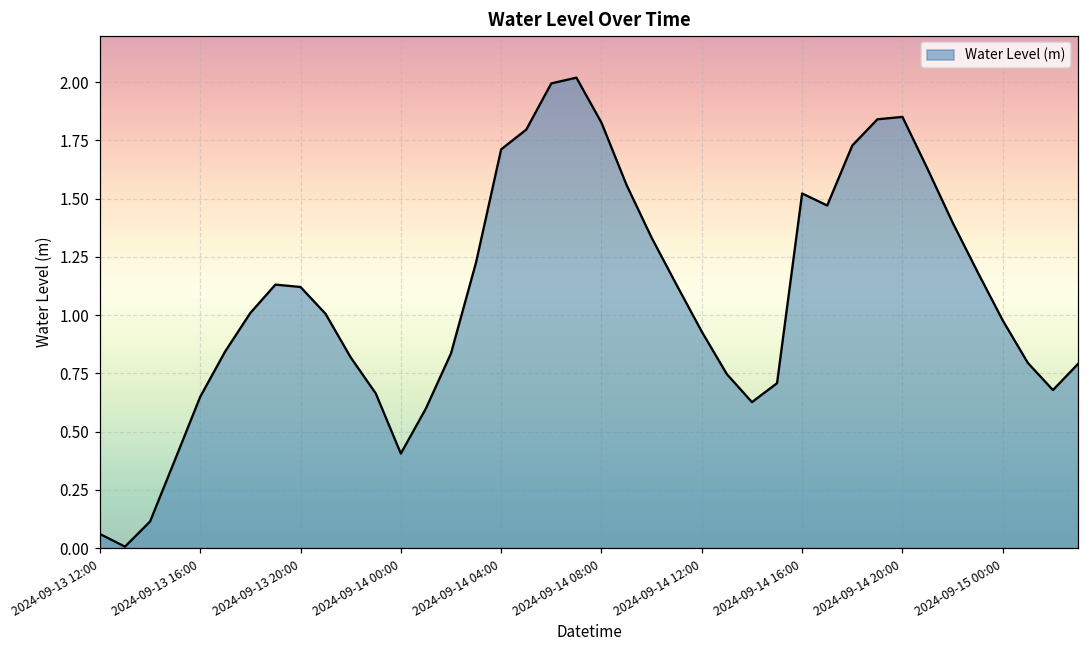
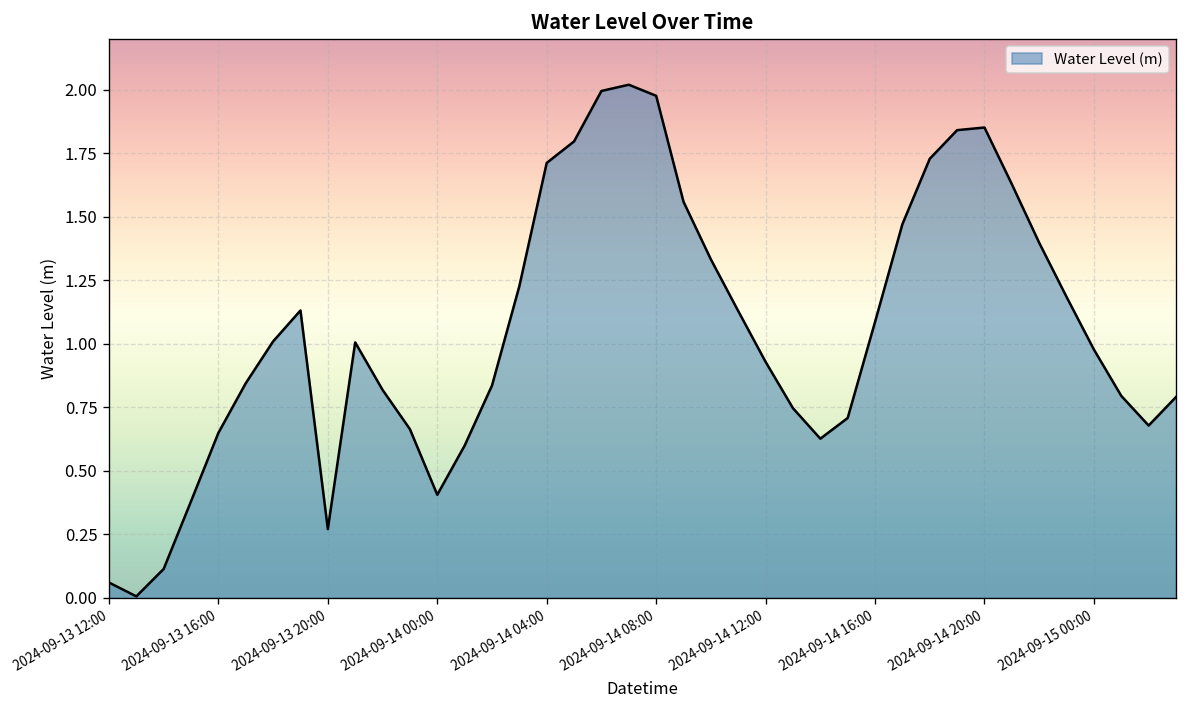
  {
    "2024-09-13 12:00": 0.06,
    "2024-09-13 16:00": 0.65,
-   "2024-09-13 20:00": 1.12,
+   "2024-09-13 20:00": 0.27,
    "2024-09-14 00:00": 0.41,
    "2024-09-14 04:00": 1.71,
-   "2024-09-14 08:00": 1.83,
+   "2024-09-14 08:00": 1.98,
    "2024-09-14 12:00": 0.93,
-   "2024-09-14 16:00": 1.52,
+   "2024-09-14 16:00": 1.09,
    "2024-09-14 20:00": 1.85,
    "2024-09-15 00:00": 0.98
  }
